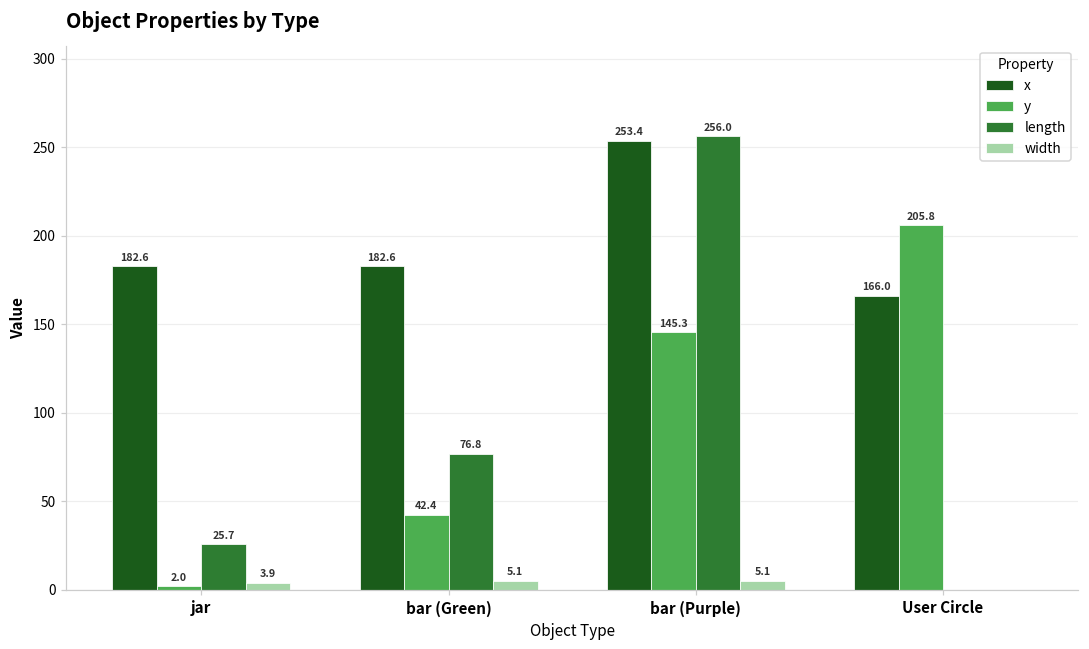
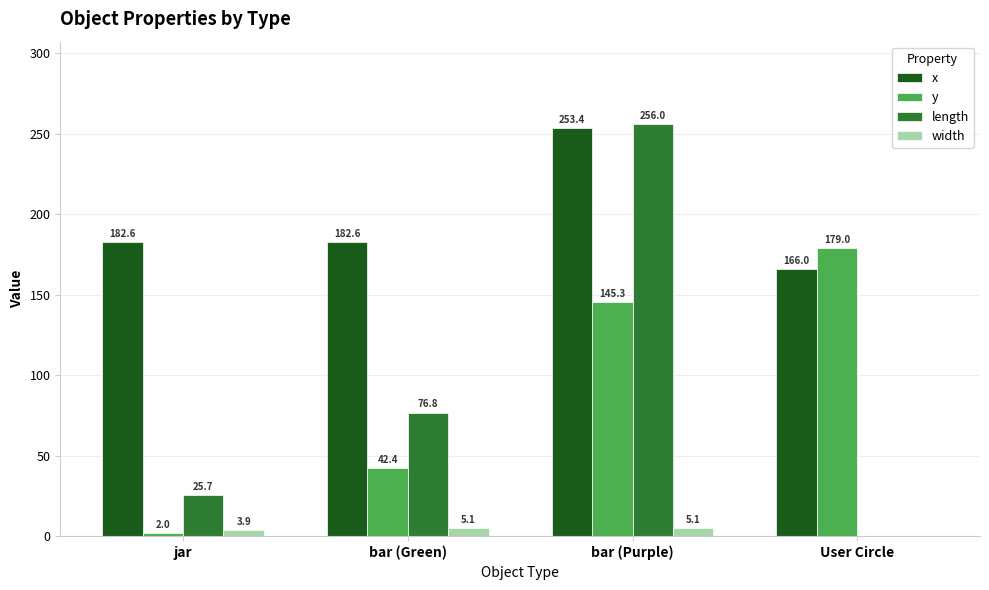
  {
    "y": {
      "jar": 2.0,
      "bar (Green)": 42.4,
      "bar (Purple)": 145.3,
-     "User Circle": 205.8
+     "User Circle": 179.0
    },
    "width": {
      "jar": 3.9,
      "bar (Green)": 5.1,
      "bar (Purple)": 5.1
    }
  }
